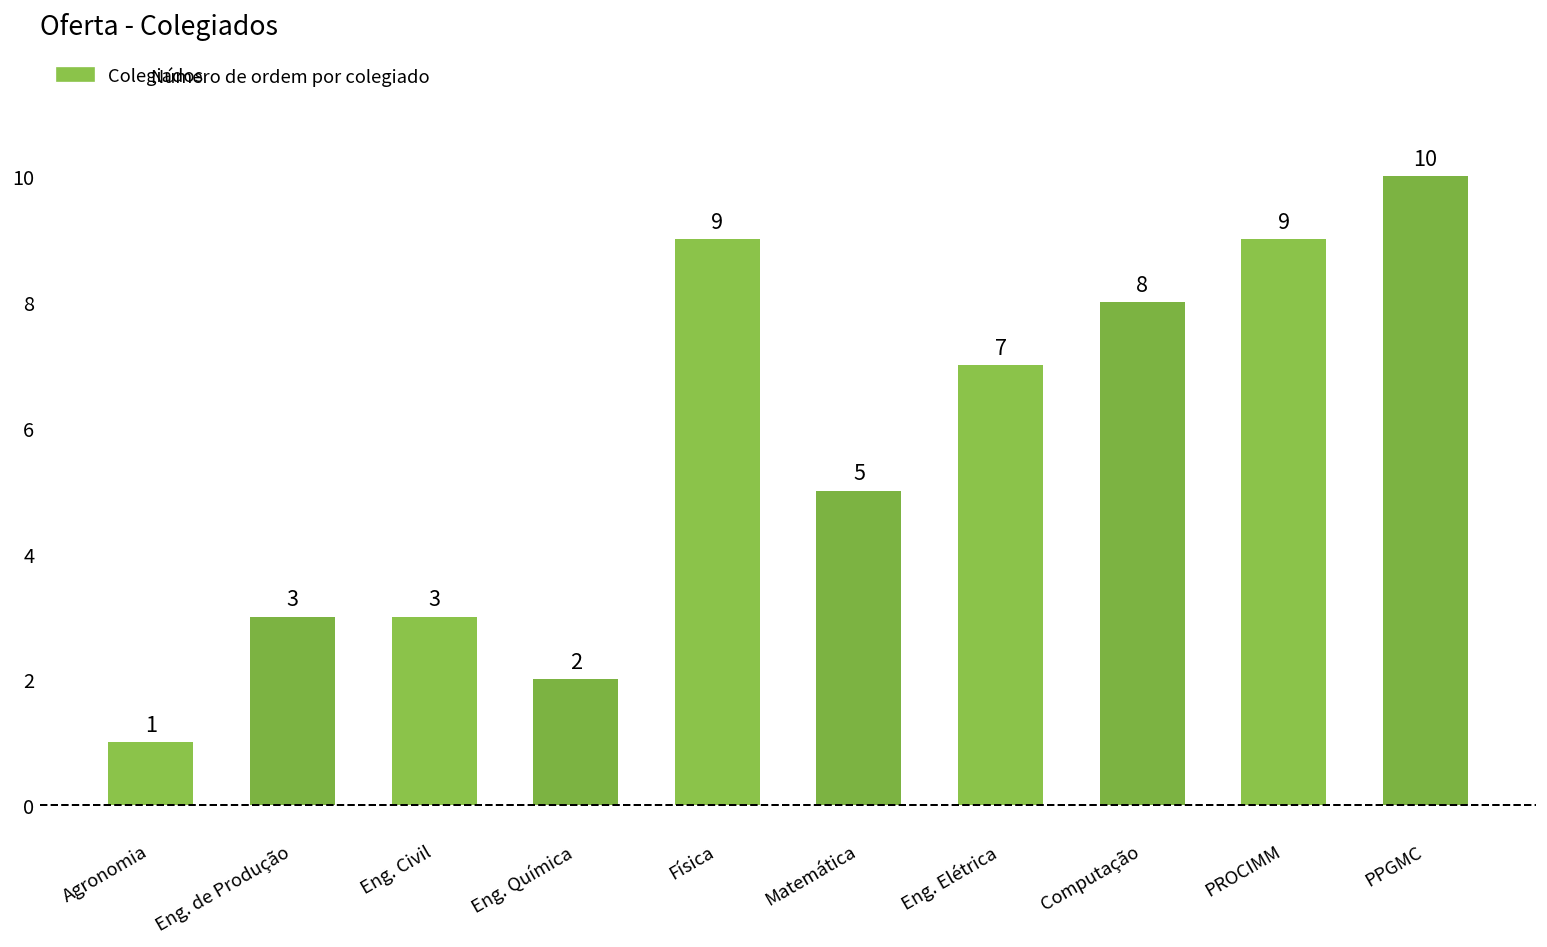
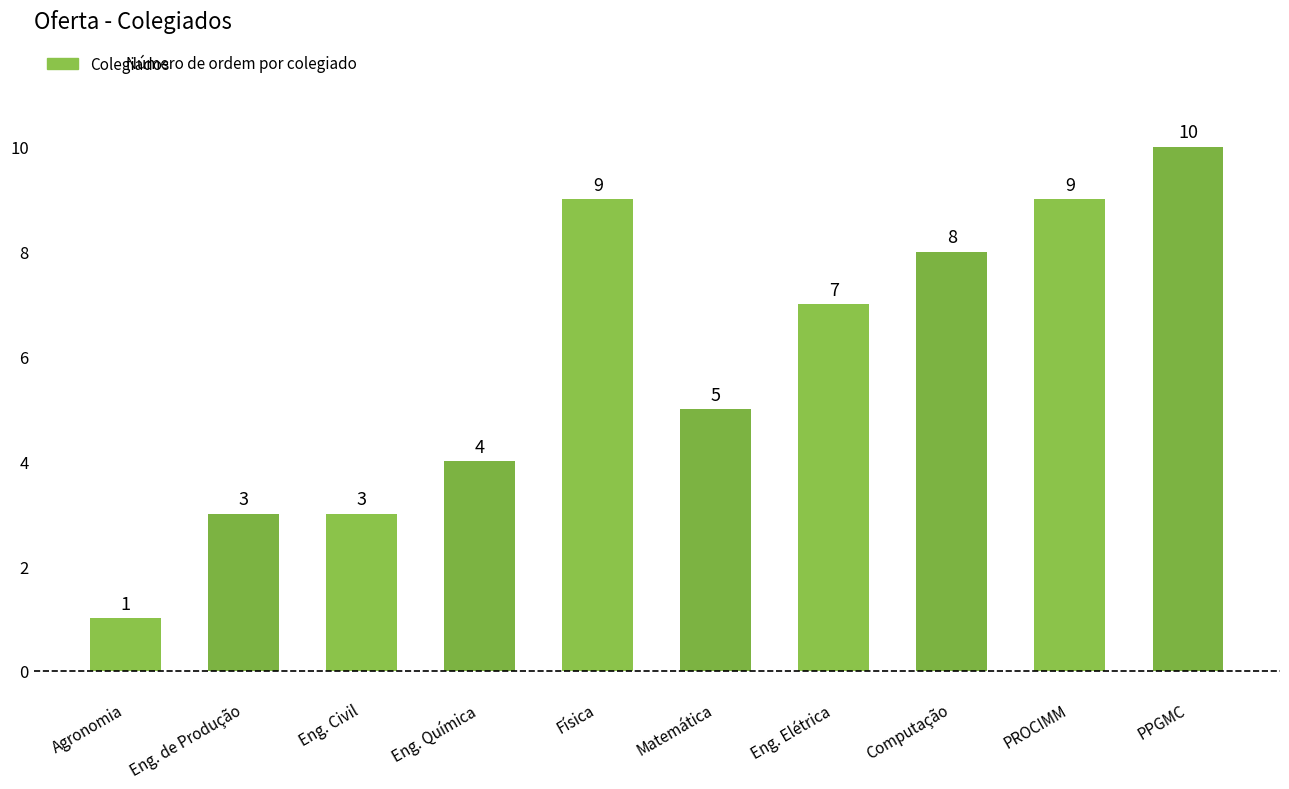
  {
    "Agronomia": 1,
    "Eng. de Produção": 3,
    "Eng. Civil": 3,
-   "Eng. Química": 2,
+   "Eng. Química": 4,
    "Física": 9,
    "Matemática": 5,
    "Eng. Elétrica": 7,
    "Computação": 8,
    "PROCIMM": 9,
    "PPGMC": 10
  }
